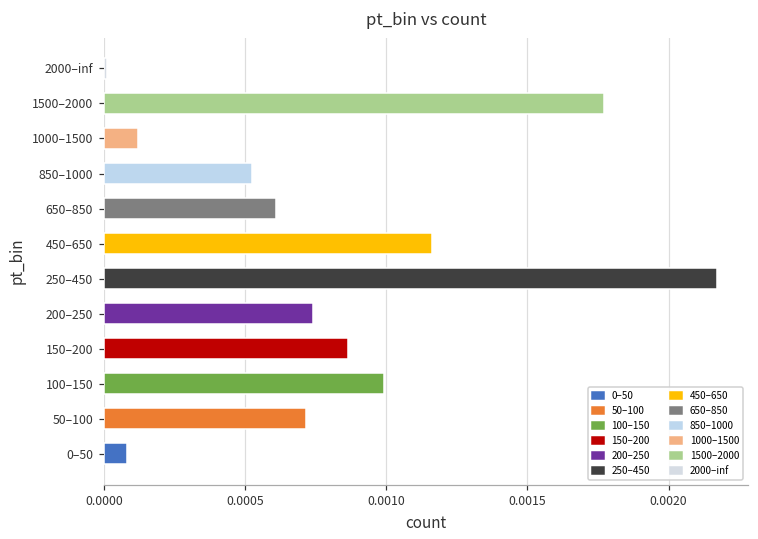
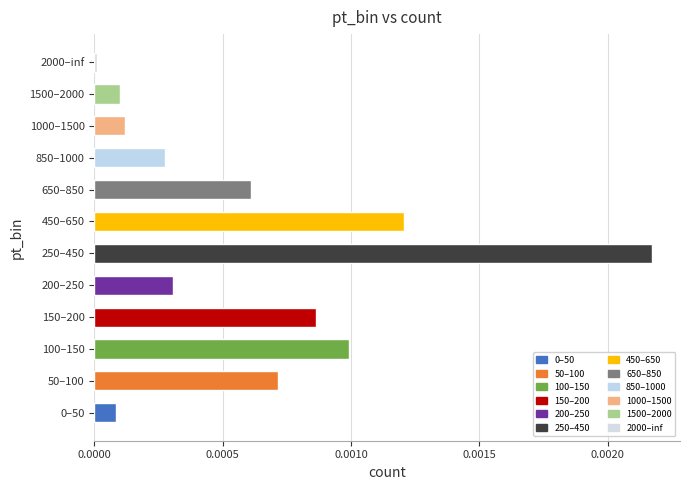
  {
    "2000–inf": 0.00001,
-   "1500–2000": 0.00177,
+   "1500–2000": 0.00010,
    "1000–1500": 0.00012,
-   "850–1000": 0.00052,
+   "850–1000": 0.00027,
    "650–850": 0.00061,
-   "450–650": 0.00116,
+   "450–650": 0.00121,
    "250–450": 0.00217,
-   "200–250": 0.00074,
+   "200–250": 0.00031,
    "150–200": 0.00086,
    "100–150": 0.00099,
    "50–100": 0.00071,
    "0–50": 0.00008
  }
